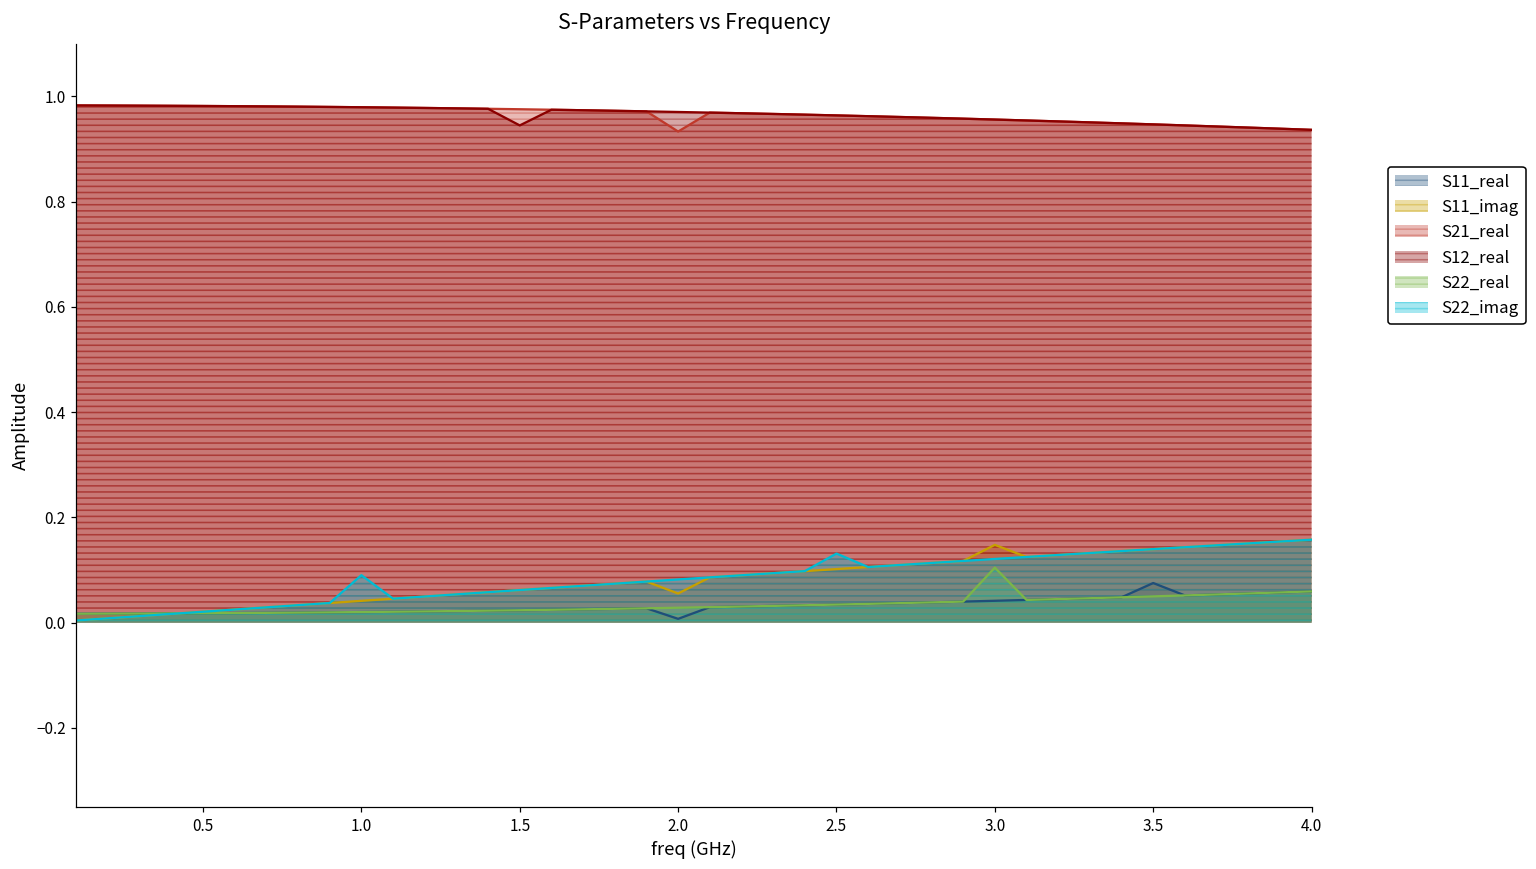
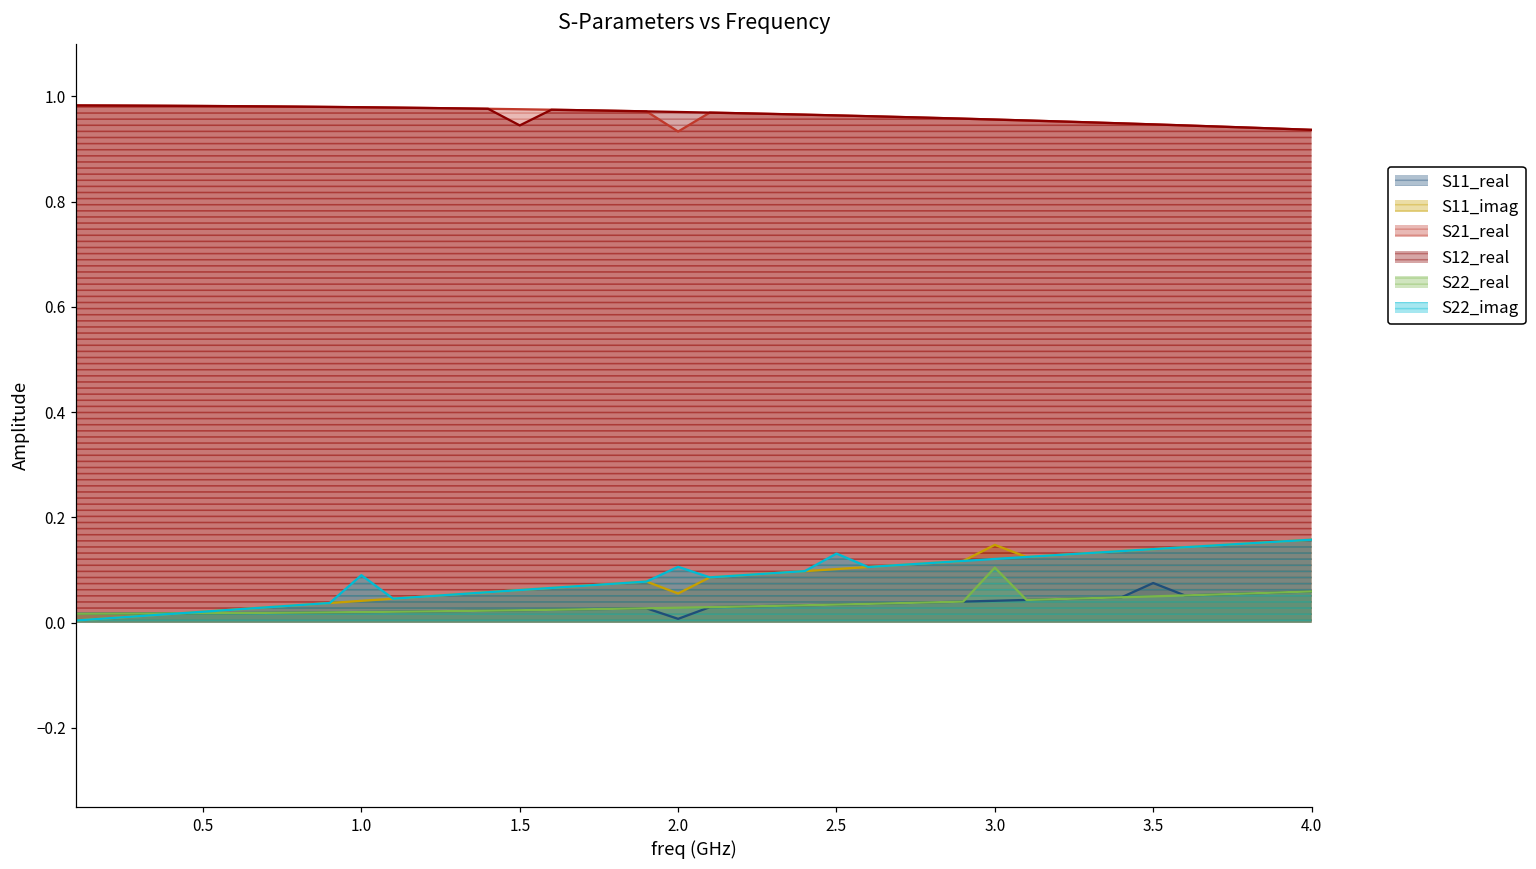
  {
    "S11_real": {
      "2.0": 0.01,
      "3.0": 0.04,
      "3.5": 0.08
    },
    "S22_imag": {
      "1.0": 0.09,
-     "2.0": 0.08,
+     "2.0": 0.11,
      "2.5": 0.13,
      "3.0": 0.12
    }
  }
